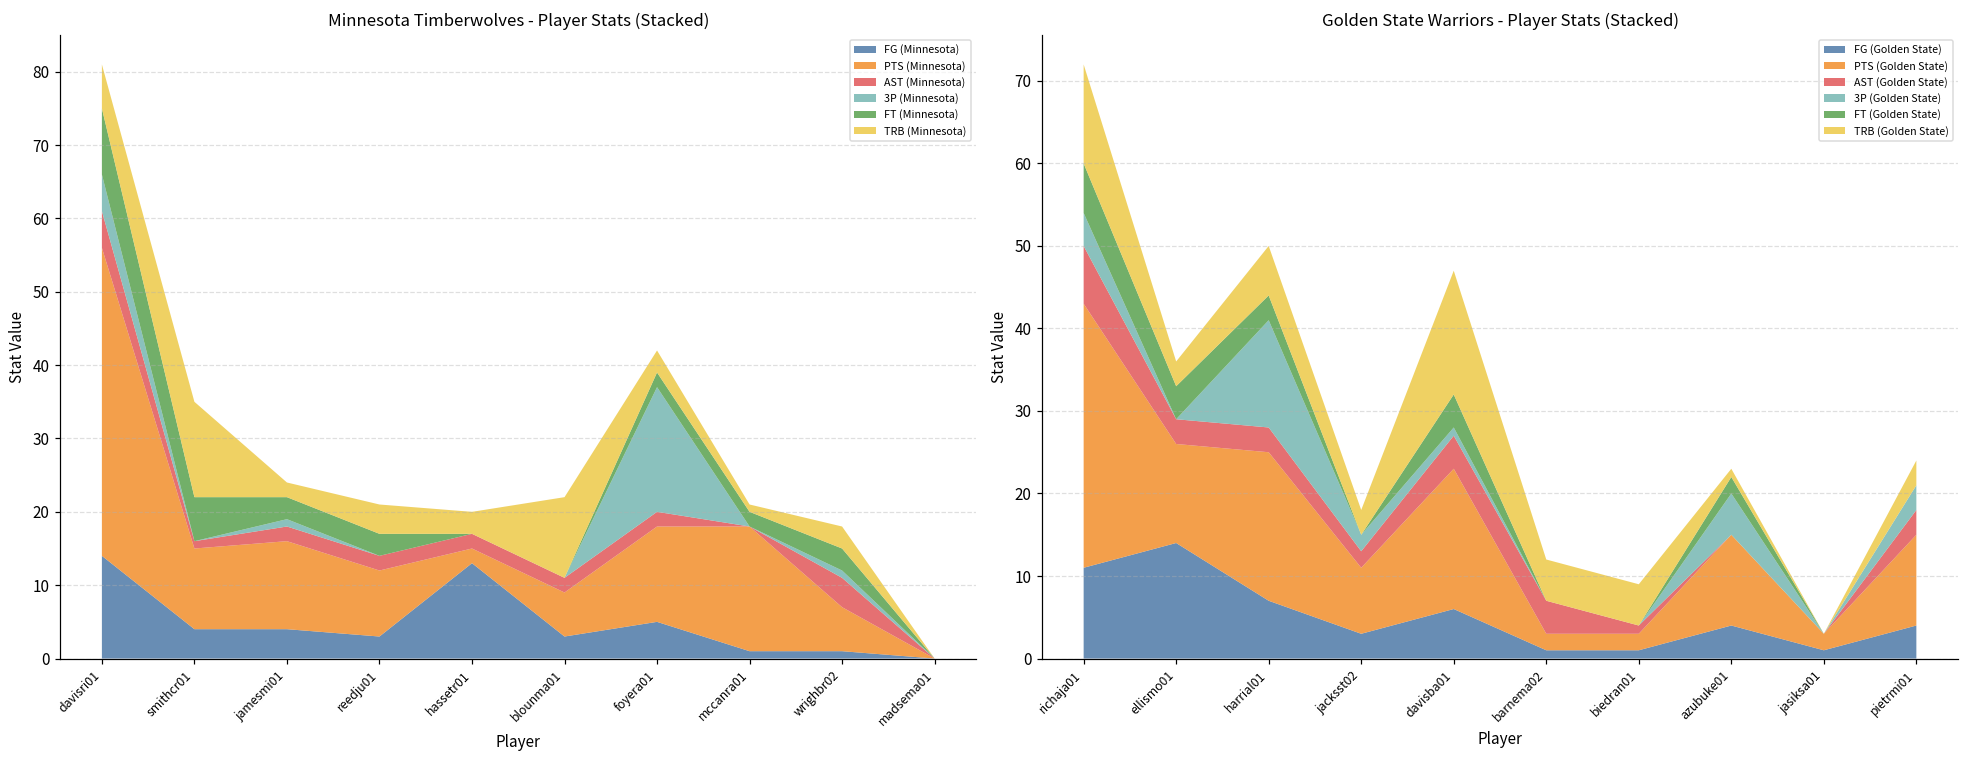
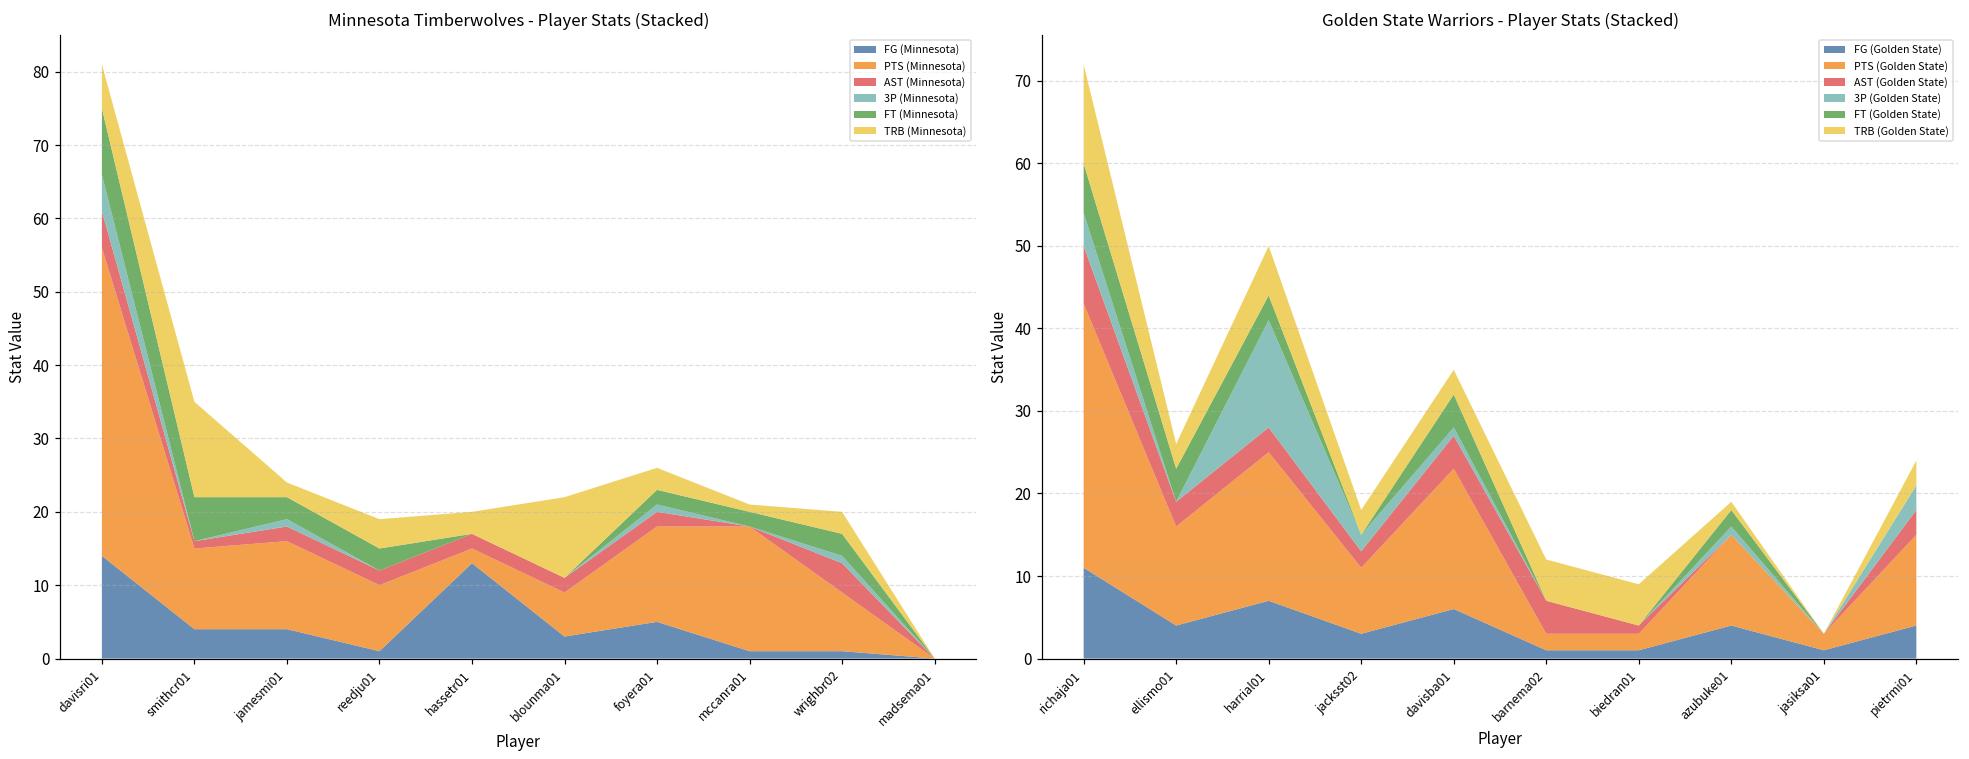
  {
    "Minnesota Timberwolves - Player Stats (Stacked)": {
      "FG (Minnesota)": {
        "davisri01": 14,
        "smithcr01": 4,
        "jamesmi01": 4,
-       "reedju01": 3,
+       "reedju01": 1,
        "hassetr01": 13,
        "blounma01": 3,
        "foyera01": 5,
        "mccanra01": 1,
        "wrighbr02": 1
      },
      "PTS (Minnesota)": {
        "davisri01": 42,
        "smithcr01": 11,
        "jamesmi01": 12,
        "reedju01": 9,
        "hassetr01": 2,
        "blounma01": 6,
        "foyera01": 13,
-       "wrighbr02": 6
+       "wrighbr02": 8
      },
      "AST (Minnesota)": {
        "davisri01": 5,
        "jamesmi01": 2,
        "foyera01": 2,
        "wrighbr02": 4
      },
      "3P (Minnesota)": {
        "davisri01": 5,
        "jamesmi01": 1,
-       "foyera01": 17,
+       "foyera01": 1,
        "wrighbr02": 1
      },
      "FT (Minnesota)": {
        "davisri01": 9,
        "smithcr01": 6,
        "jamesmi01": 3,
        "reedju01": 3,
        "foyera01": 2,
        "mccanra01": 2,
        "wrighbr02": 3
      },
      "TRB (Minnesota)": {
        "davisri01": 6,
        "smithcr01": 13,
        "jamesmi01": 2,
        "reedju01": 4,
        "hassetr01": 3,
        "blounma01": 11,
        "foyera01": 3,
        "mccanra01": 1,
        "wrighbr02": 3
      }
    },
    "Golden State Warriors - Player Stats (Stacked)": {
      "FG (Golden State)": {
        "richaja01": 11,
-       "ellismo01": 14,
+       "ellismo01": 4,
        "harrial01": 7,
        "jacksst02": 3,
        "davisba01": 6,
        "barnema02": 1,
        "biedran01": 1,
        "azubuke01": 4,
        "jasiksa01": 1,
        "pietrmi01": 4
      },
      "PTS (Golden State)": {
        "richaja01": 32,
        "ellismo01": 12,
        "harrial01": 18,
        "jacksst02": 8,
        "davisba01": 17,
        "barnema02": 2,
        "biedran01": 2,
        "pietrmi01": 11
      },
      "AST (Golden State)": {
        "richaja01": 7,
        "harrial01": 3,
        "jacksst02": 2,
        "davisba01": 4,
        "pietrmi01": 3
      },
      "3P (Golden State)": {
        "richaja01": 4,
        "harrial01": 13,
        "davisba01": 1,
-       "azubuke01": 5
+       "azubuke01": 1
      },
      "FT (Golden State)": {
        "richaja01": 6,
        "ellismo01": 4,
        "harrial01": 3,
        "davisba01": 4,
        "azubuke01": 2
      },
      "TRB (Golden State)": {
        "richaja01": 12,
        "ellismo01": 3,
        "harrial01": 6,
        "jacksst02": 3,
-       "davisba01": 15,
+       "davisba01": 3,
        "barnema02": 5,
        "biedran01": 5,
        "azubuke01": 1,
        "pietrmi01": 3
      }
    }
  }
